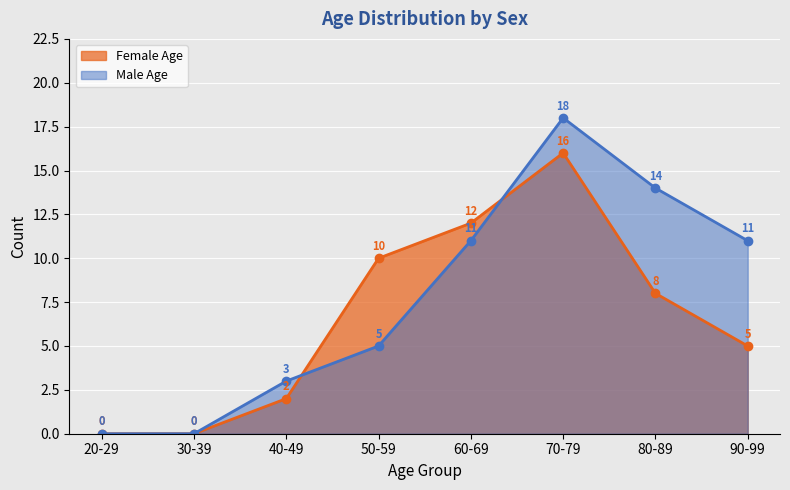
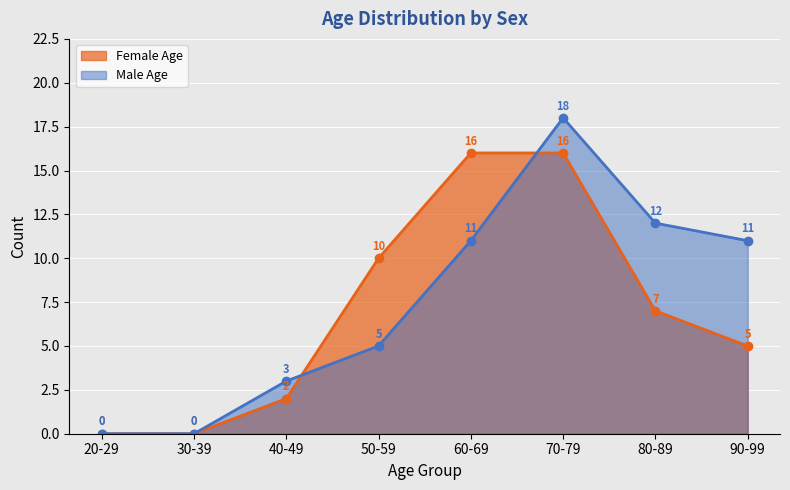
  {
    "Female Age": {
      "50-59": 10,
-     "60-69": 12,
+     "60-69": 16,
      "70-79": 16,
-     "80-89": 8,
+     "80-89": 7,
      "90-99": 5
    },
    "Male Age": {
      "40-49": 3,
      "50-59": 5,
      "70-79": 18,
-     "80-89": 14,
+     "80-89": 12,
      "90-99": 11
    }
  }
